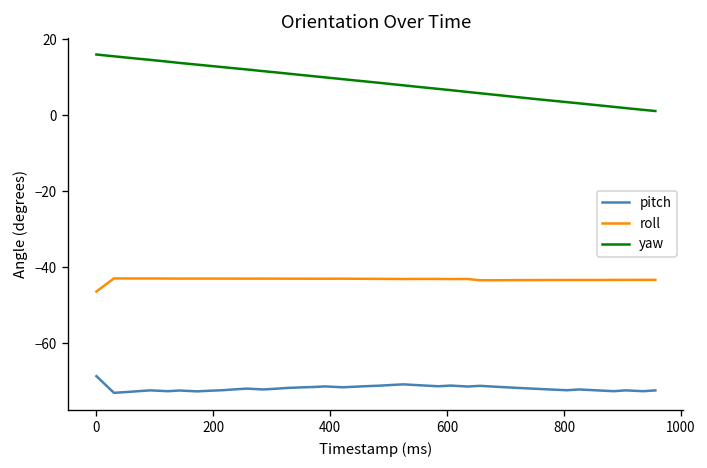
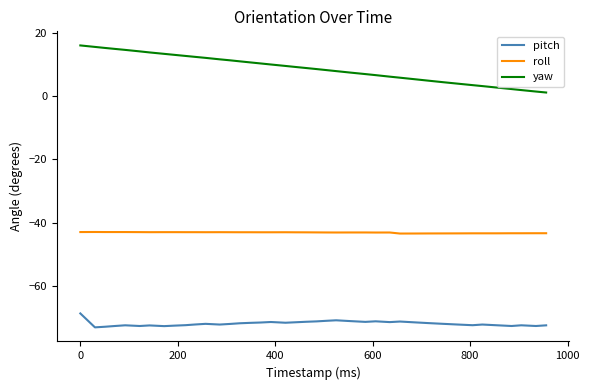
  {
    "pitch": {
      "0": -69
    },
    "roll": {
-     "0": -46
+     "0": -43
    },
    "yaw": {
      "0": 16
    }
  }
